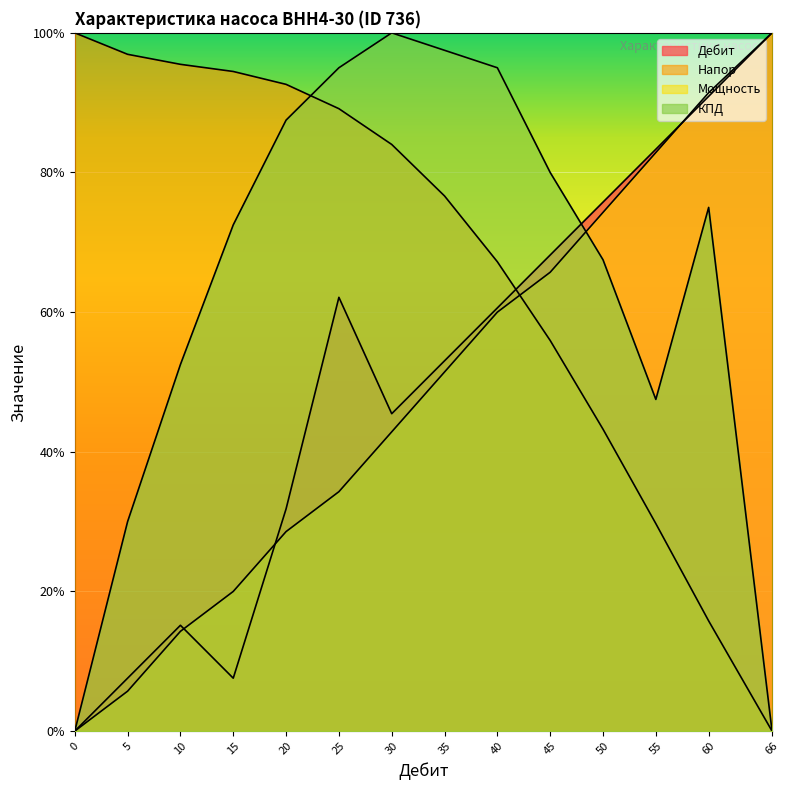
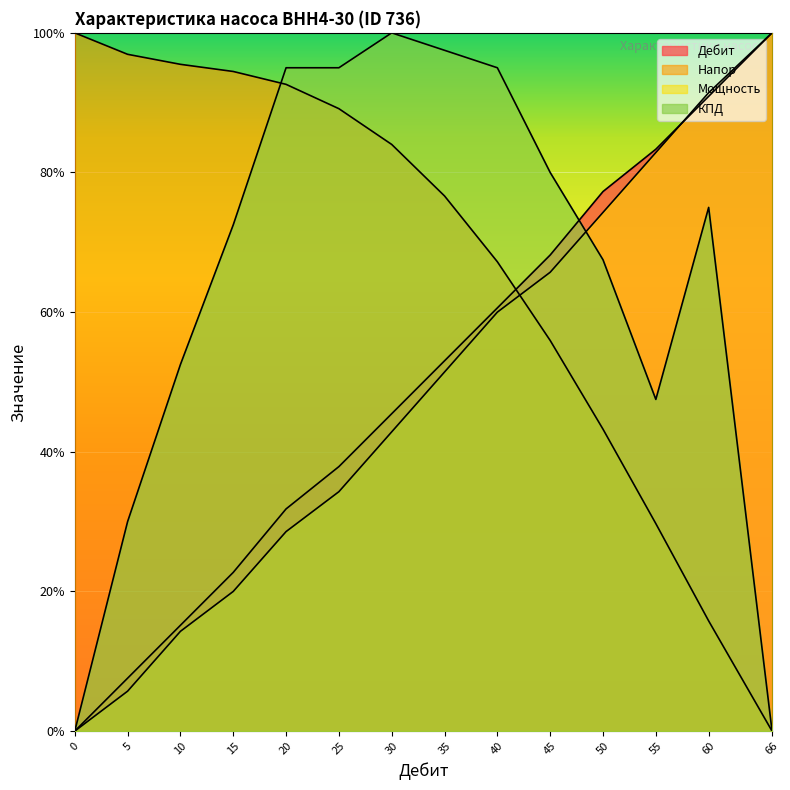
  {
    "Дебит": {
      "5": "8%",
      "10": "15%",
-     "15": "8%",
+     "15": "23%",
      "20": "32%",
-     "25": "62%",
+     "25": "38%",
      "30": "45%",
      "35": "53%",
      "40": "61%",
      "45": "68%",
-     "50": "76%",
+     "50": "77%",
      "55": "83%"
    },
    "КПД": {
      "5": "30%",
      "10": "52%",
      "15": "72%",
-     "20": "87%",
+     "20": "95%",
      "25": "95%",
      "30": "100%",
      "35": "98%",
      "40": "95%",
      "45": "80%",
      "50": "68%",
      "55": "48%",
      "60": "75%"
    }
  }
